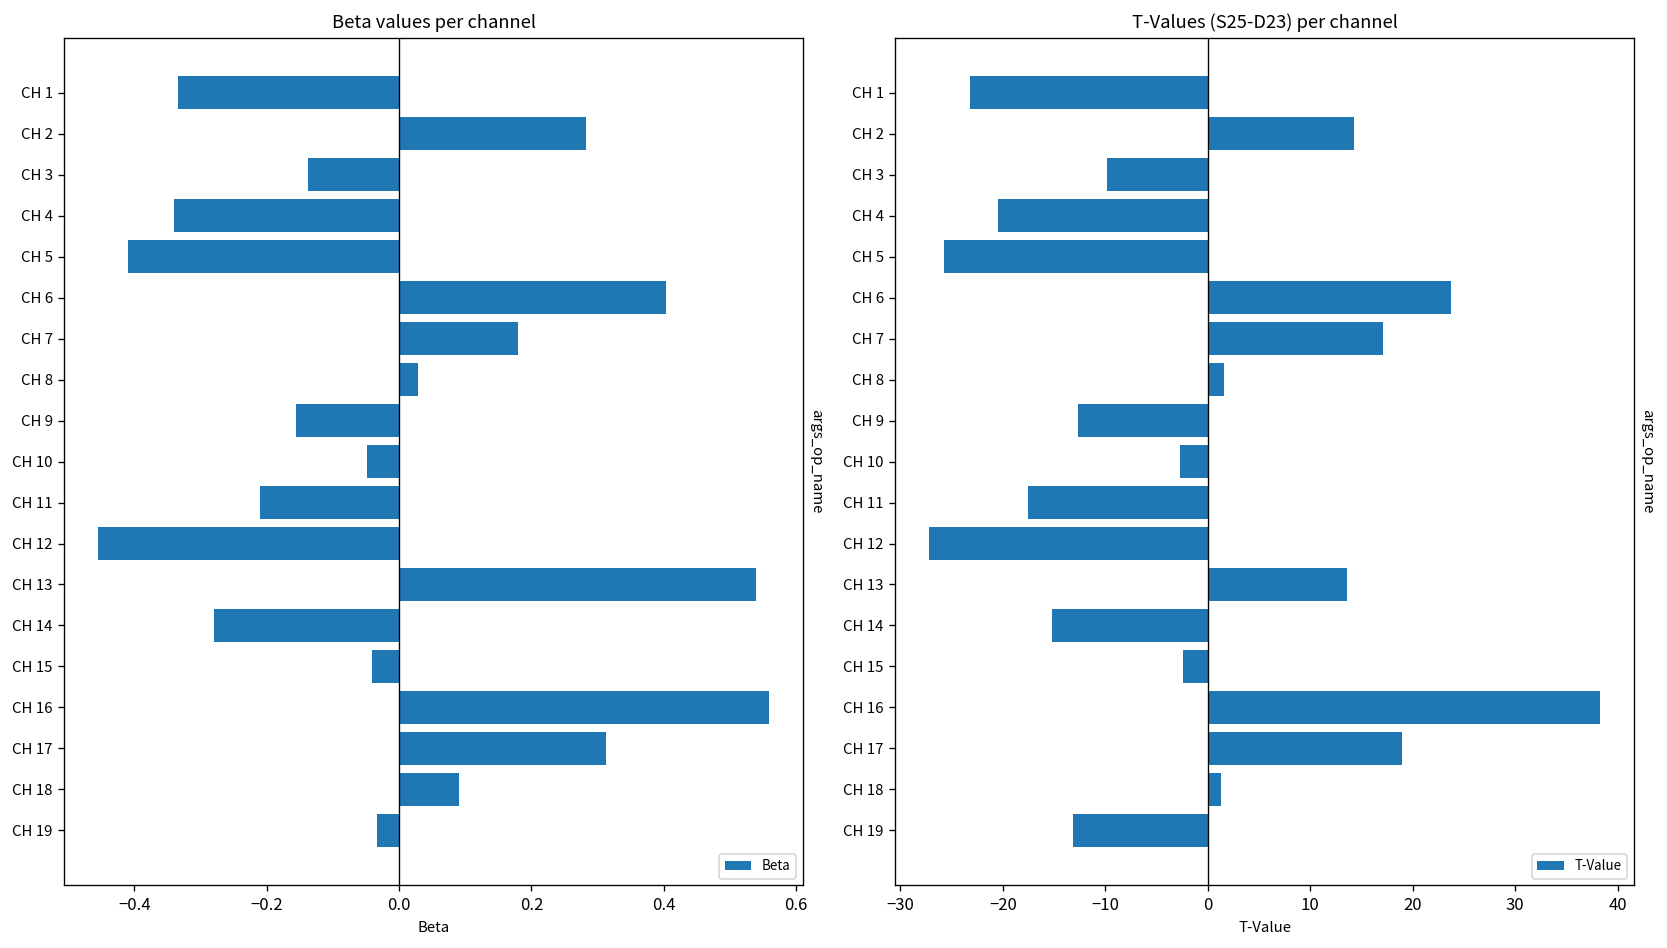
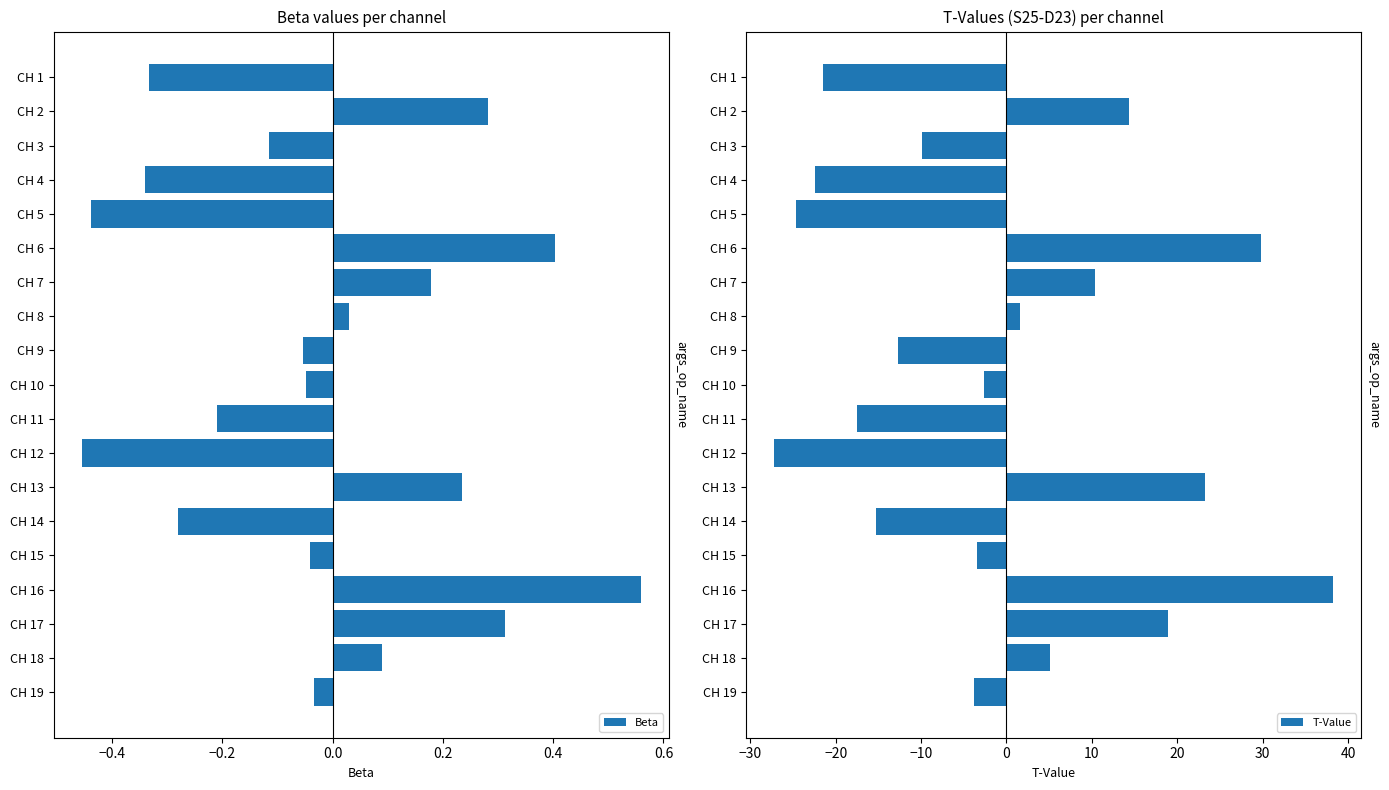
  {
    "Beta values per channel": {
      "CH 1": -0.33,
      "CH 2": 0.28,
-     "CH 3": -0.14,
+     "CH 3": -0.12,
      "CH 4": -0.34,
-     "CH 5": -0.41,
+     "CH 5": -0.44,
      "CH 6": 0.40,
      "CH 7": 0.18,
      "CH 8": 0.03,
-     "CH 9": -0.16,
+     "CH 9": -0.05,
      "CH 10": -0.05,
      "CH 11": -0.21,
      "CH 12": -0.46,
-     "CH 13": 0.54,
+     "CH 13": 0.24,
      "CH 14": -0.28,
      "CH 15": -0.04,
      "CH 16": 0.56,
      "CH 17": 0.31,
      "CH 18": 0.09,
      "CH 19": -0.03
    },
    "T-Values (S25-D23) per channel": {
-     "CH 1": -23,
+     "CH 1": -22,
      "CH 2": 14,
      "CH 3": -10,
-     "CH 4": -21,
-     "CH 5": -26,
-     "CH 6": 24,
-     "CH 7": 17,
+     "CH 4": -22,
+     "CH 5": -25,
+     "CH 6": 30,
+     "CH 7": 10,
      "CH 8": 2,
      "CH 9": -13,
      "CH 10": -3,
      "CH 11": -18,
      "CH 12": -27,
-     "CH 13": 14,
+     "CH 13": 23,
      "CH 14": -15,
-     "CH 15": -2,
+     "CH 15": -3,
      "CH 16": 38,
      "CH 17": 19,
-     "CH 18": 1,
-     "CH 19": -13
+     "CH 18": 5,
+     "CH 19": -4
    }
  }
